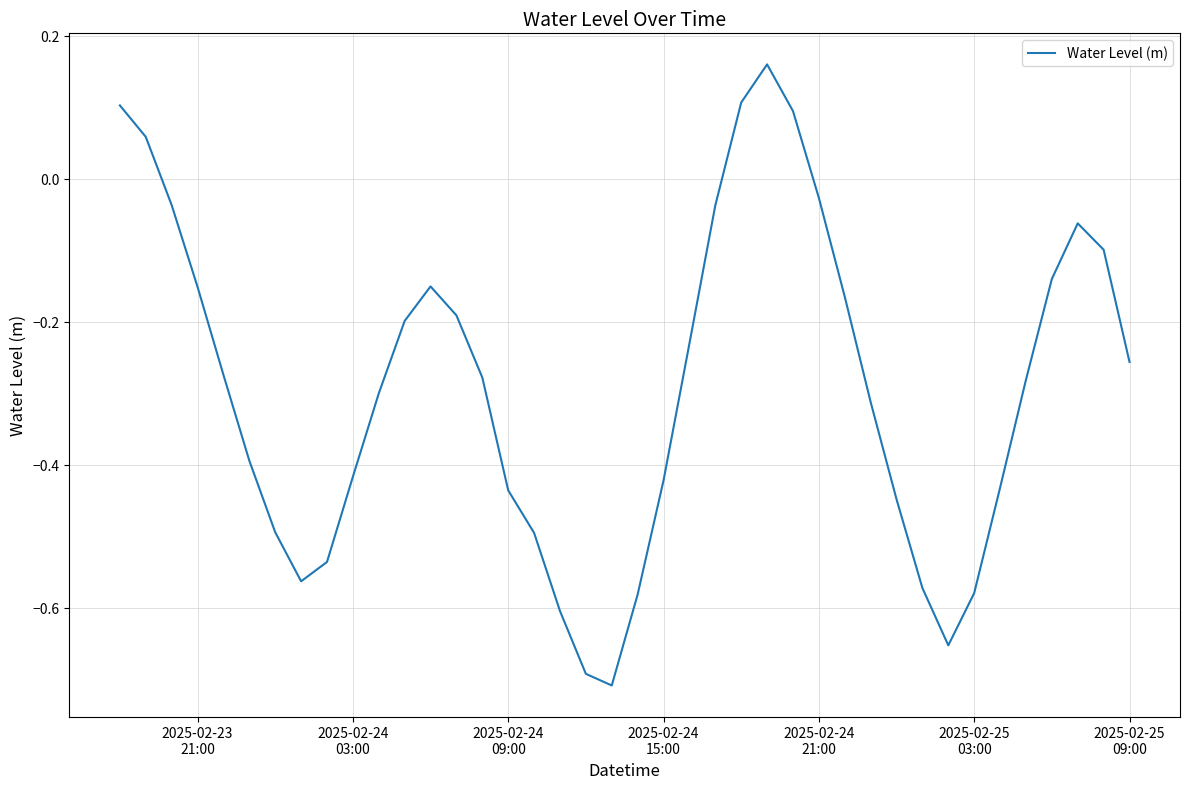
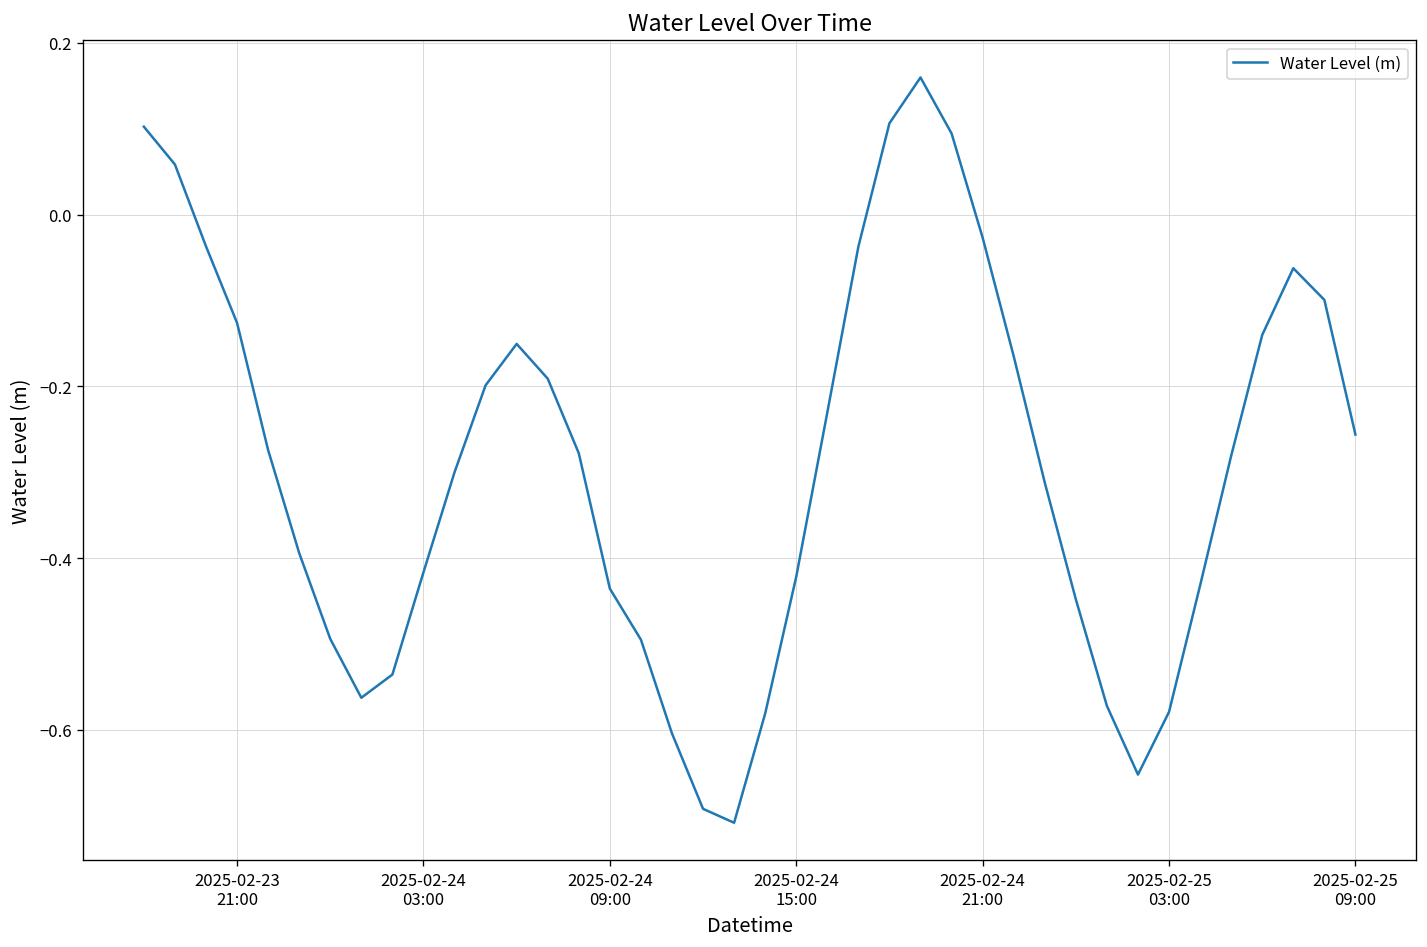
  {
-   "2025-02-23 21:00": -0.15,
+   "2025-02-23 21:00": -0.13,
    "2025-02-24 03:00": -0.42,
    "2025-02-24 09:00": -0.44,
    "2025-02-24 15:00": -0.42,
    "2025-02-24 21:00": -0.03,
    "2025-02-25 03:00": -0.58,
    "2025-02-25 09:00": -0.26
  }
